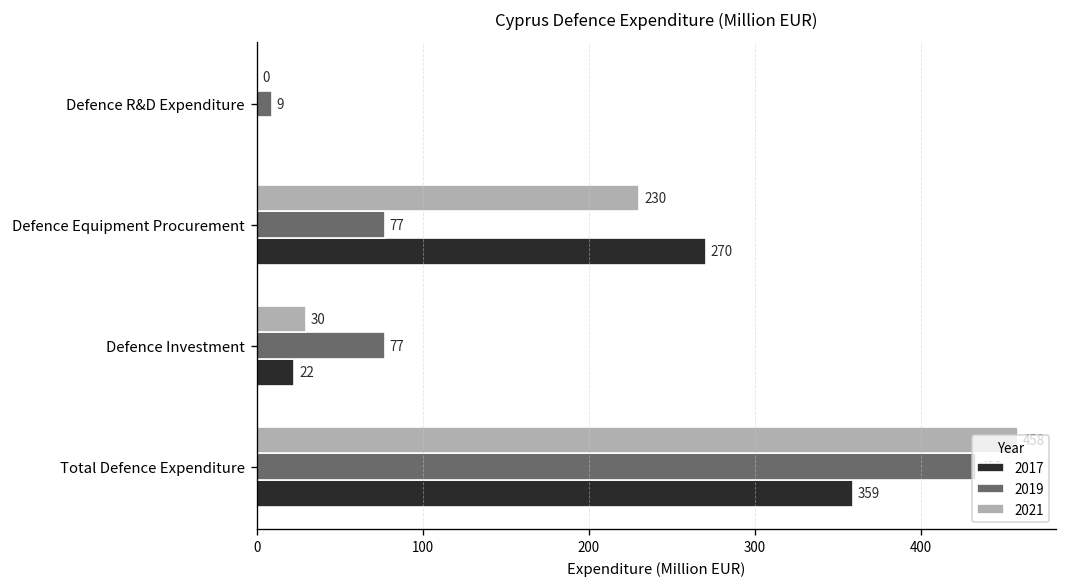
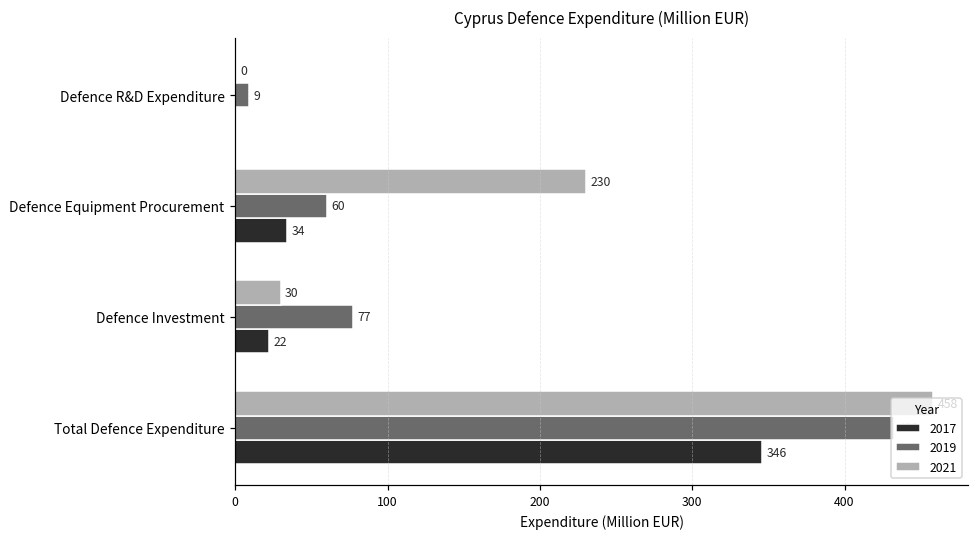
  {
    "2017": {
-     "Defence Equipment Procurement": 270,
+     "Defence Equipment Procurement": 34,
      "Defence Investment": 22,
-     "Total Defence Expenditure": 359
+     "Total Defence Expenditure": 346
    },
    "2019": {
      "Defence R&D Expenditure": 9,
-     "Defence Equipment Procurement": 77,
+     "Defence Equipment Procurement": 60,
      "Defence Investment": 77
    },
    "2021": {
      "Defence R&D Expenditure": 0,
      "Defence Equipment Procurement": 230,
      "Defence Investment": 30
    }
  }
